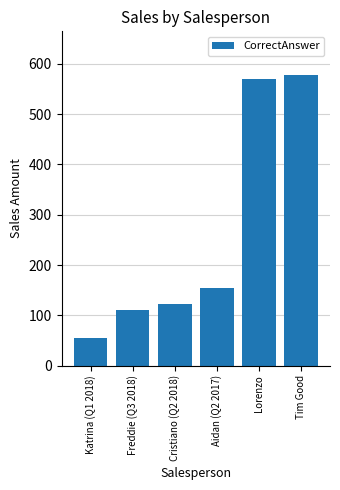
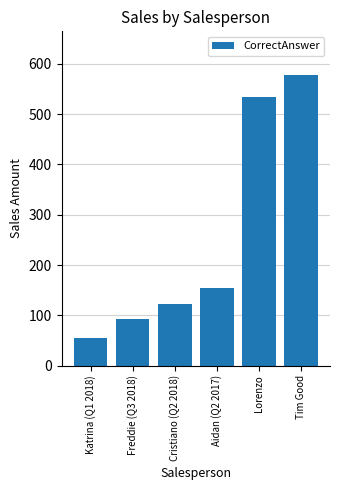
  {
    "Katrina (Q1 2018)": 50,
-   "Freddie (Q3 2018)": 110,
+   "Freddie (Q3 2018)": 90,
    "Cristiano (Q2 2018)": 120,
    "Aidan (Q2 2017)": 150,
-   "Lorenzo": 570,
+   "Lorenzo": 540,
    "Tim Good": 580
  }
